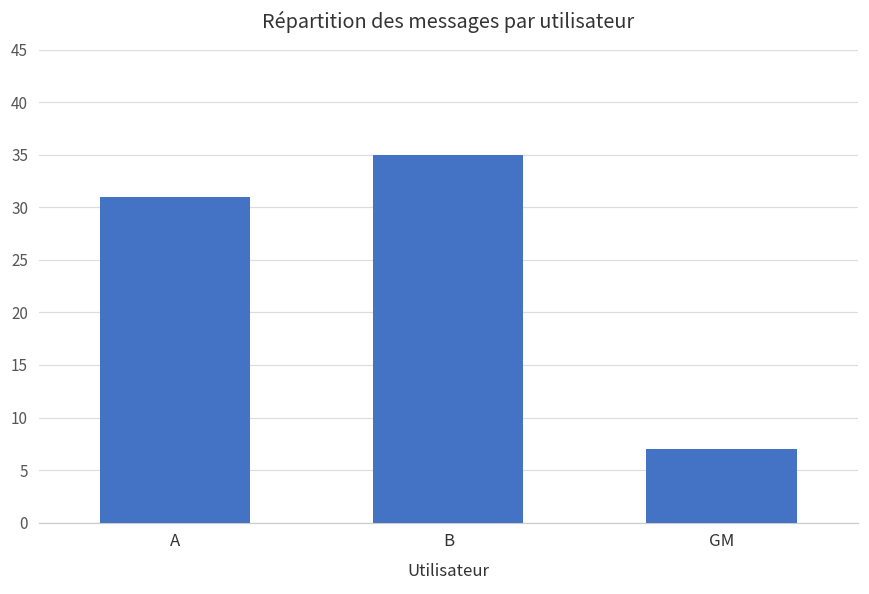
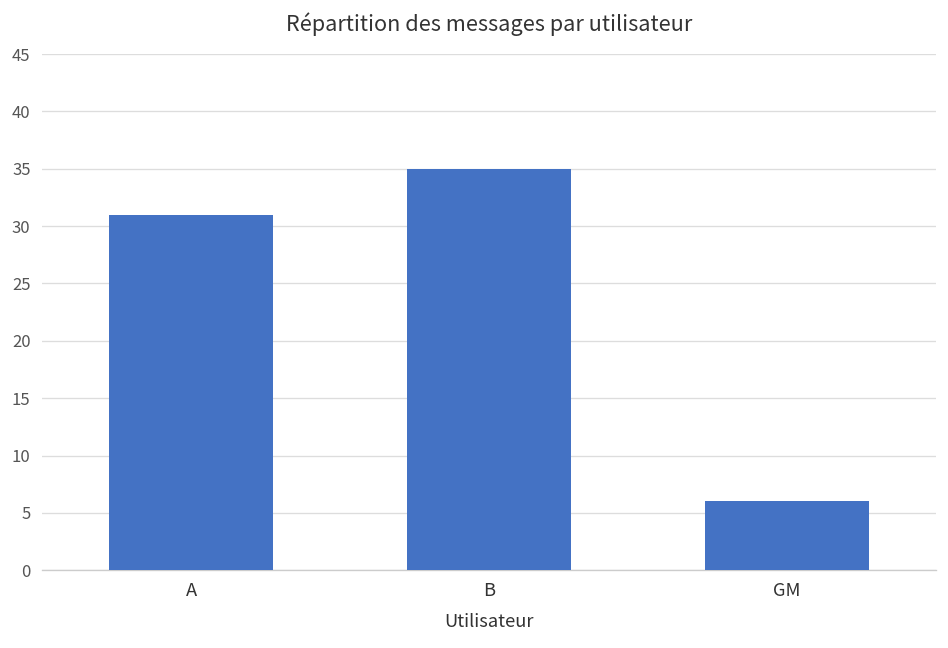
  {
    "A": 31,
    "B": 35,
-   "GM": 7
+   "GM": 6
  }
